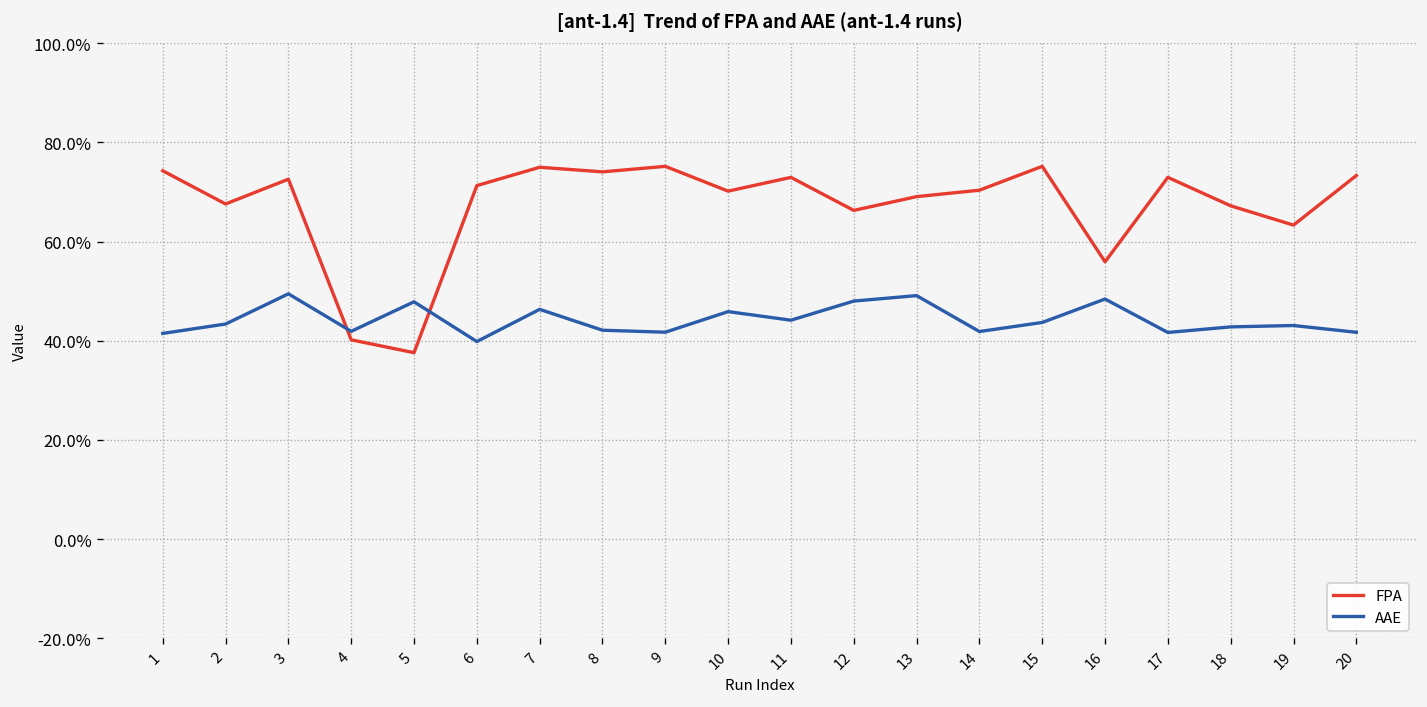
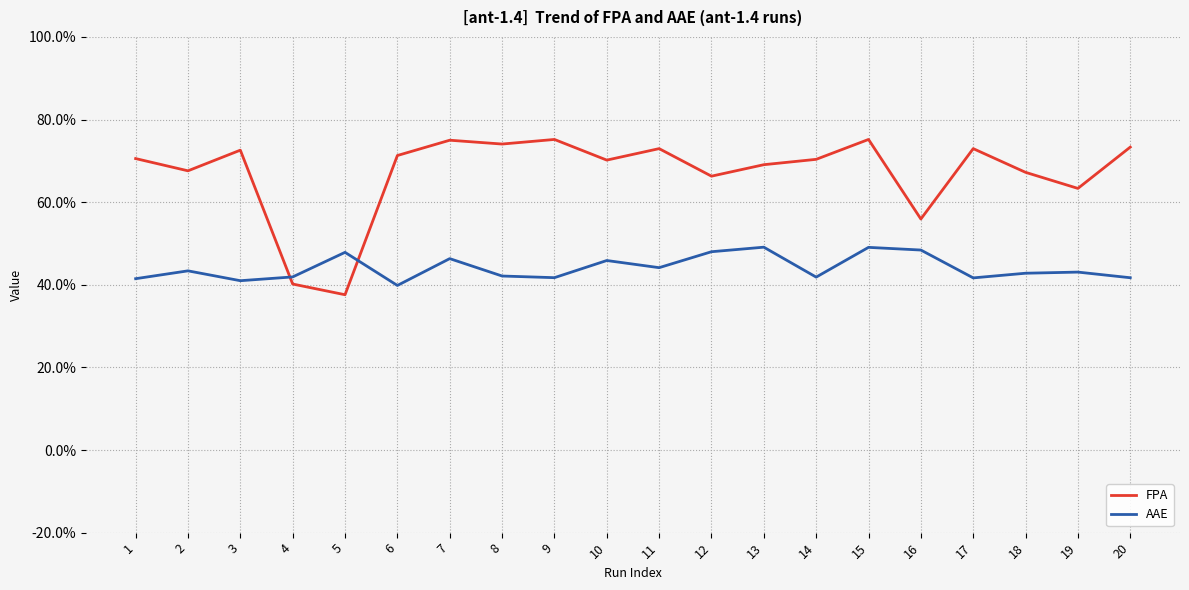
  {
    "FPA": {
-     "1": "74%",
+     "1": "71%",
      "2": "68%",
      "3": "73%",
      "4": "40%",
      "5": "38%",
      "6": "71%",
      "7": "75%",
      "8": "74%",
      "9": "75%",
      "10": "70%",
      "11": "73%",
      "12": "66%",
      "13": "69%",
      "14": "70%",
      "15": "75%",
      "16": "56%",
      "17": "73%",
      "18": "67%",
      "19": "63%",
      "20": "73%"
    },
    "AAE": {
      "1": "41%",
      "2": "43%",
-     "3": "49%",
+     "3": "41%",
      "4": "42%",
      "5": "48%",
      "6": "40%",
      "7": "46%",
      "8": "42%",
      "9": "42%",
      "10": "46%",
      "11": "44%",
      "12": "48%",
      "13": "49%",
      "14": "42%",
-     "15": "44%",
+     "15": "49%",
      "16": "48%",
      "17": "42%",
      "18": "43%",
      "19": "43%",
      "20": "42%"
    }
  }
